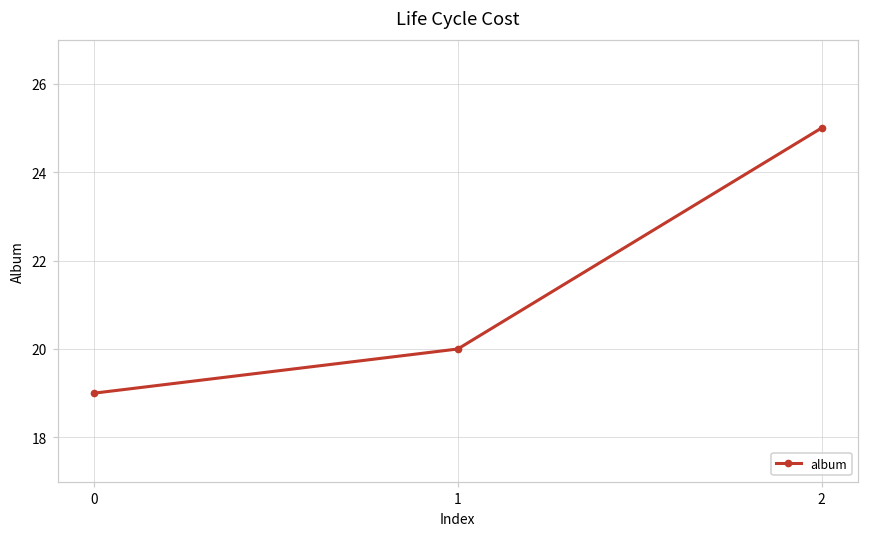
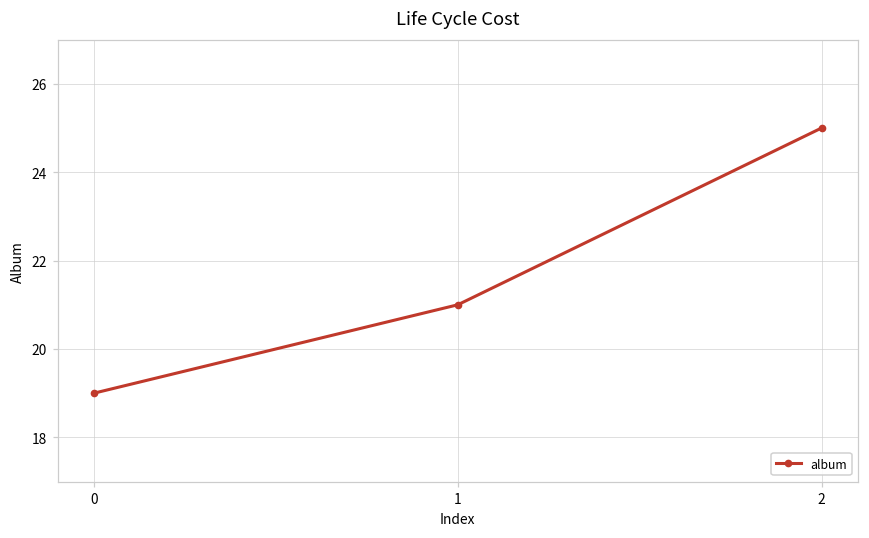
  {
    "0": 19,
-   "1": 20,
+   "1": 21,
    "2": 25
  }
